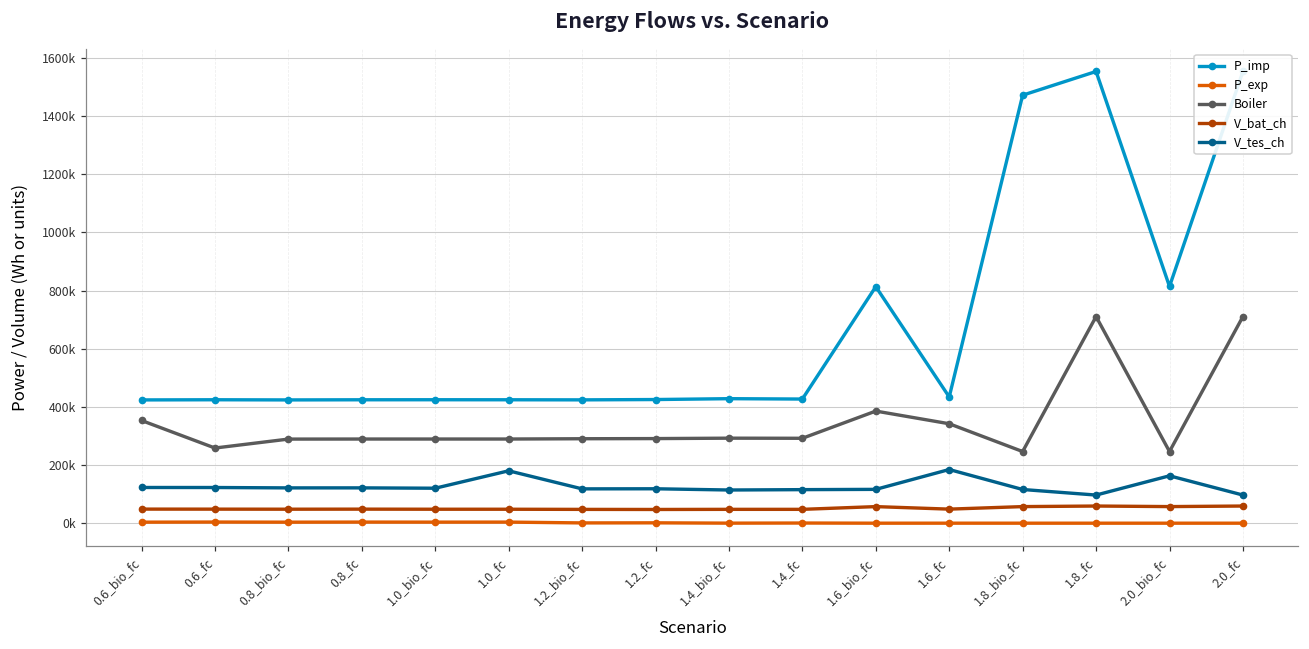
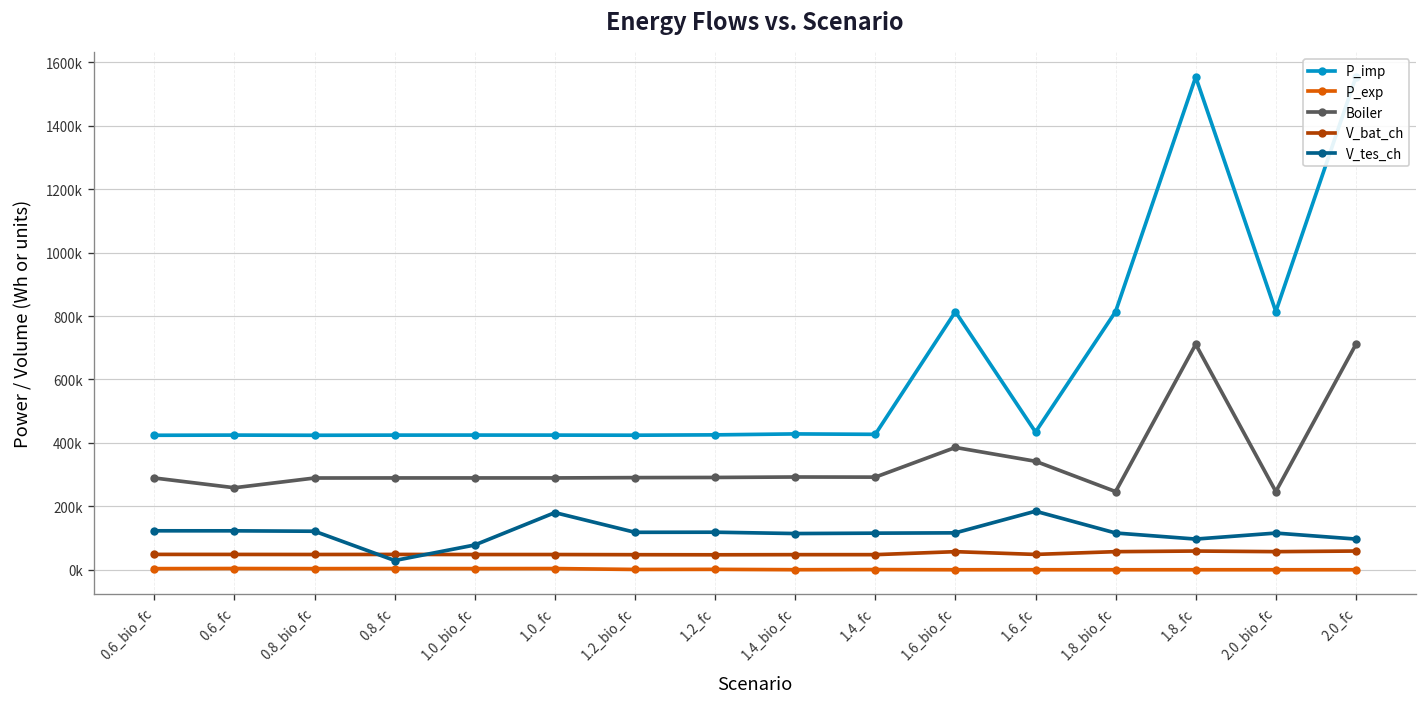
  {
    "P_imp": {
      "0.6_bio_fc": 420000,
      "0.6_fc": 420000,
      "0.8_bio_fc": 420000,
      "0.8_fc": 420000,
      "1.0_bio_fc": 420000,
      "1.0_fc": 420000,
      "1.2_bio_fc": 420000,
      "1.2_fc": 430000,
      "1.4_bio_fc": 430000,
      "1.4_fc": 430000,
      "1.6_bio_fc": 810000,
      "1.6_fc": 430000,
-     "1.8_bio_fc": 1470000,
+     "1.8_bio_fc": 810000,
      "1.8_fc": 1550000,
      "2.0_bio_fc": 810000
    },
    "Boiler": {
-     "0.6_bio_fc": 350000,
+     "0.6_bio_fc": 290000,
      "0.6_fc": 260000,
      "0.8_bio_fc": 290000,
      "0.8_fc": 290000,
      "1.0_bio_fc": 290000,
      "1.0_fc": 290000,
      "1.2_bio_fc": 290000,
      "1.2_fc": 290000,
      "1.4_bio_fc": 290000,
      "1.4_fc": 290000,
      "1.6_bio_fc": 390000,
      "1.6_fc": 340000,
      "1.8_bio_fc": 250000,
      "1.8_fc": 710000,
      "2.0_bio_fc": 250000,
      "2.0_fc": 710000
    },
    "V_tes_ch": {
      "0.6_bio_fc": 120000,
      "0.6_fc": 120000,
      "0.8_bio_fc": 120000,
-     "0.8_fc": 120000,
-     "1.0_bio_fc": 120000,
+     "0.8_fc": 30000,
+     "1.0_bio_fc": 80000,
      "1.0_fc": 180000,
      "1.2_bio_fc": 120000,
      "1.2_fc": 120000,
      "1.4_bio_fc": 110000,
      "1.4_fc": 120000,
      "1.6_bio_fc": 120000,
      "1.6_fc": 180000,
      "1.8_bio_fc": 120000,
      "1.8_fc": 100000,
-     "2.0_bio_fc": 160000,
+     "2.0_bio_fc": 120000,
      "2.0_fc": 100000
    }
  }
